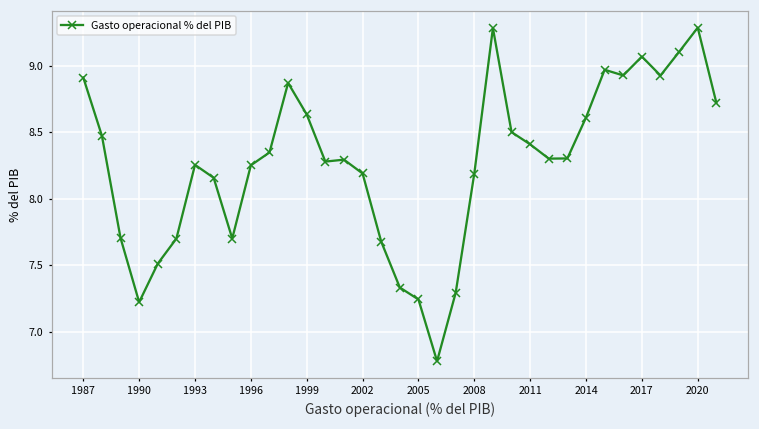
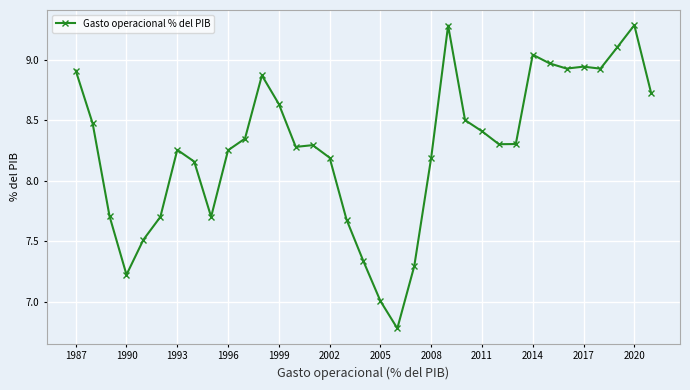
  {
    "1987": 8.91,
    "1990": 7.22,
    "1993": 8.25,
    "1996": 8.25,
    "1999": 8.63,
    "2002": 8.19,
-   "2005": 7.24,
+   "2005": 7.01,
    "2008": 8.19,
    "2011": 8.41,
-   "2014": 8.61,
-   "2017": 9.07,
+   "2014": 9.04,
+   "2017": 8.94,
    "2020": 9.29
  }
